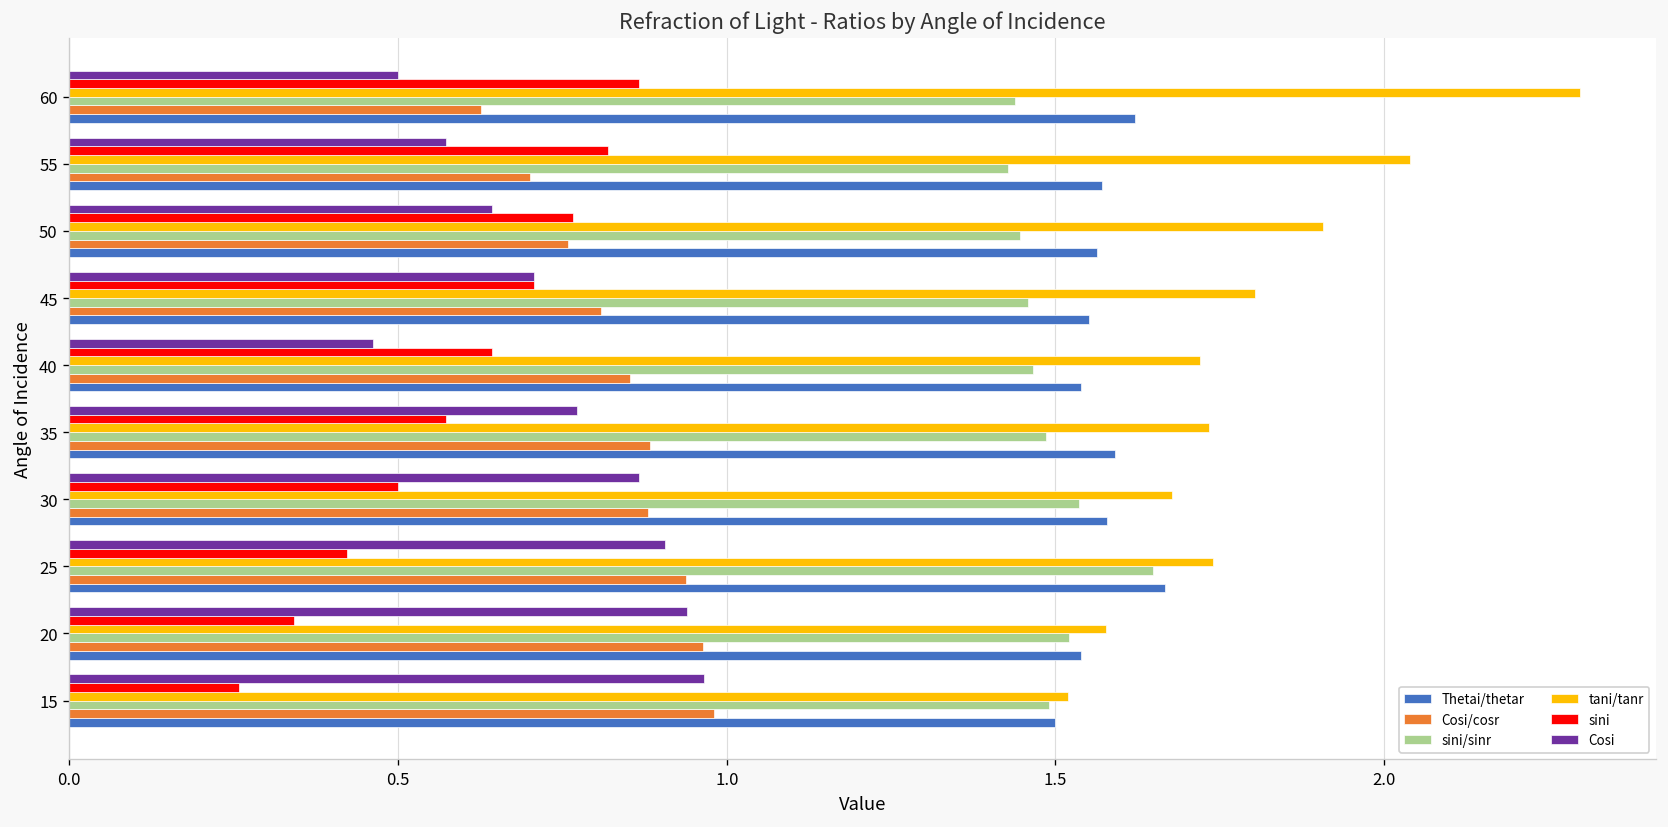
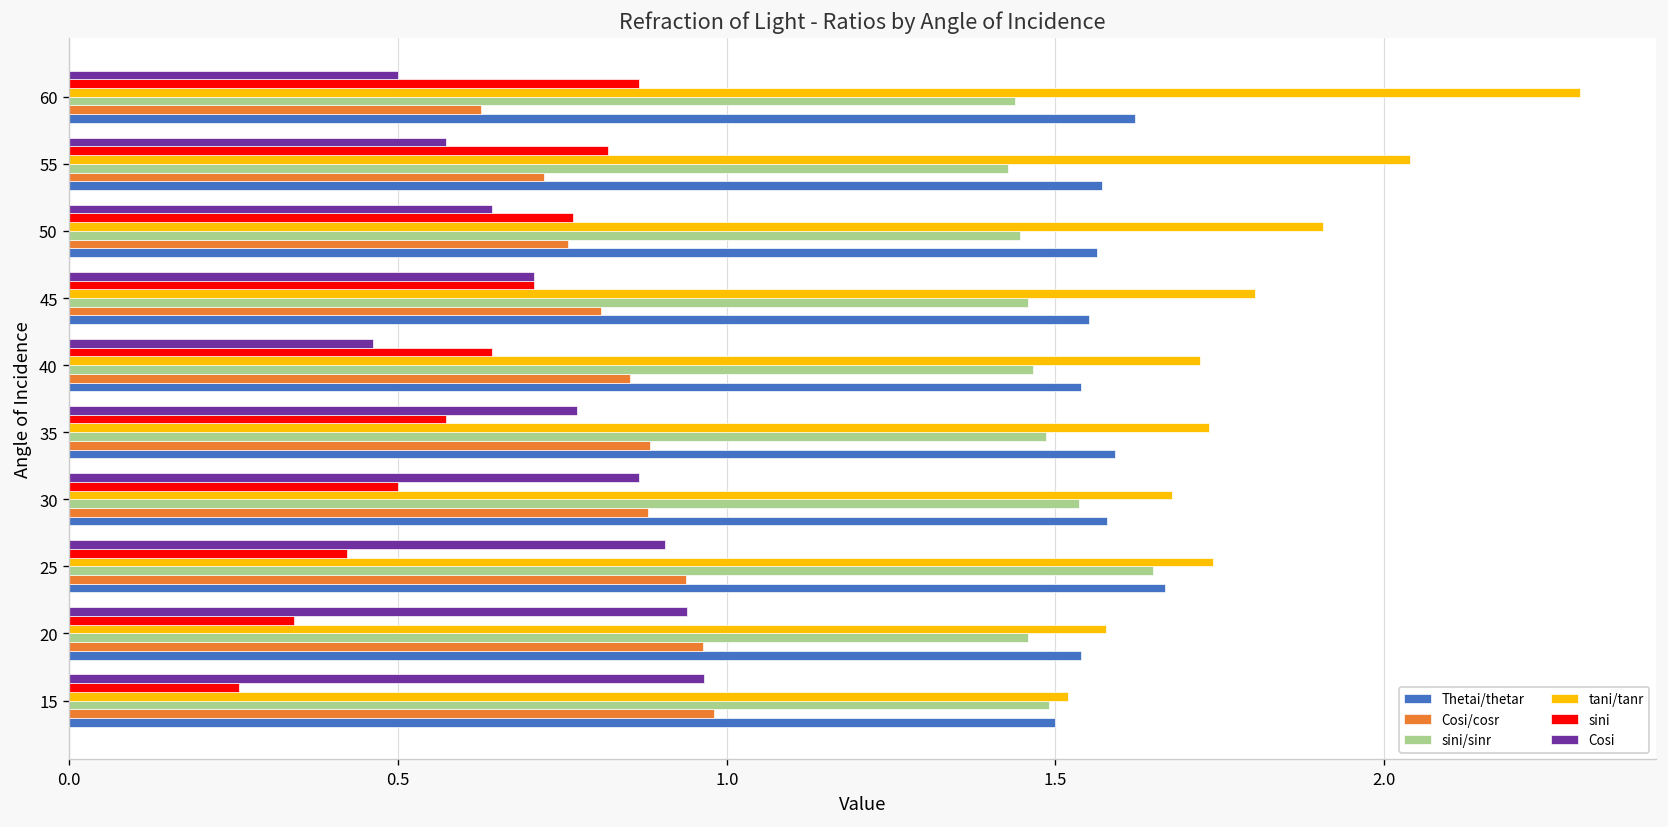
  {
    "Thetai/thetar": {
      "60": 1.62,
      "55": 1.57,
      "50": 1.56,
      "45": 1.55,
      "40": 1.54,
      "35": 1.59,
      "30": 1.58,
      "25": 1.67,
      "20": 1.54,
      "15": 1.50
    },
    "Cosi/cosr": {
      "60": 0.63,
-     "55": 0.70,
+     "55": 0.72,
      "50": 0.76,
      "45": 0.81,
      "40": 0.85,
      "35": 0.88,
      "30": 0.88,
      "25": 0.94,
      "20": 0.96,
      "15": 0.98
    },
    "sini/sinr": {
      "60": 1.44,
      "55": 1.43,
      "50": 1.45,
      "45": 1.46,
      "40": 1.47,
      "35": 1.49,
      "30": 1.54,
      "25": 1.65,
-     "20": 1.52,
+     "20": 1.46,
      "15": 1.49
    },
    "tani/tanr": {
      "60": 2.30,
      "55": 2.04,
      "50": 1.91,
      "45": 1.80,
      "40": 1.72,
      "35": 1.73,
      "30": 1.68,
      "25": 1.74,
      "20": 1.58,
      "15": 1.52
    },
    "sini": {
      "60": 0.87,
      "55": 0.82,
      "50": 0.77,
      "45": 0.71,
      "40": 0.64,
      "35": 0.57,
      "30": 0.50,
      "25": 0.42,
      "20": 0.34,
      "15": 0.26
    },
    "Cosi": {
      "60": 0.50,
      "55": 0.57,
      "50": 0.64,
      "45": 0.71,
      "40": 0.46,
      "35": 0.77,
      "30": 0.87,
      "25": 0.91,
      "20": 0.94,
      "15": 0.97
    }
  }
